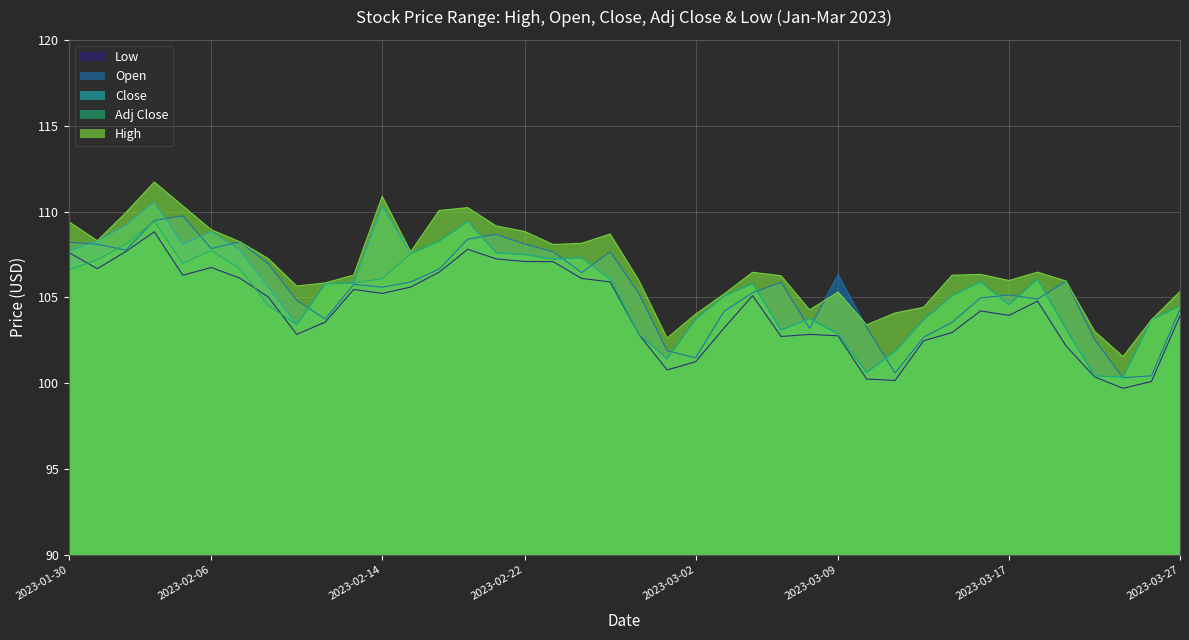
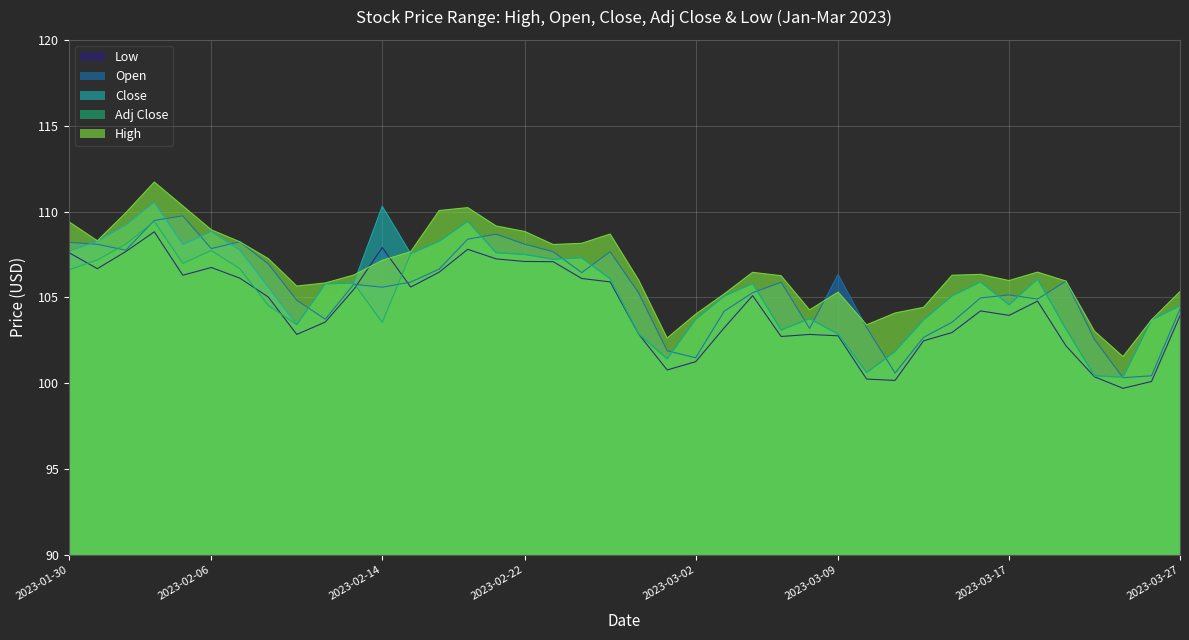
  {
    "Low": {
      "2023-02-06": 106.7,
-     "2023-02-14": 105.2,
+     "2023-02-14": 107.9,
      "2023-02-22": 107.1,
      "2023-03-02": 101.3,
      "2023-03-17": 104.0,
      "2023-03-27": 103.9
    },
    "Open": {
      "2023-01-30": 108.2,
      "2023-02-14": 105.6,
      "2023-02-22": 108.1,
      "2023-03-02": 101.5,
      "2023-03-09": 106.3,
      "2023-03-17": 105.1,
      "2023-03-27": 104.3
    },
    "Close": {
      "2023-02-14": 110.3
    },
    "Adj Close": {
      "2023-01-30": 106.6,
-     "2023-02-14": 106.1
+     "2023-02-14": 103.5
    },
    "High": {
      "2023-01-30": 109.4,
-     "2023-02-14": 110.9,
+     "2023-02-14": 107.2,
      "2023-02-22": 108.8,
      "2023-03-02": 104.0,
      "2023-03-09": 105.3,
      "2023-03-17": 106.0,
      "2023-03-27": 105.3
    }
  }
